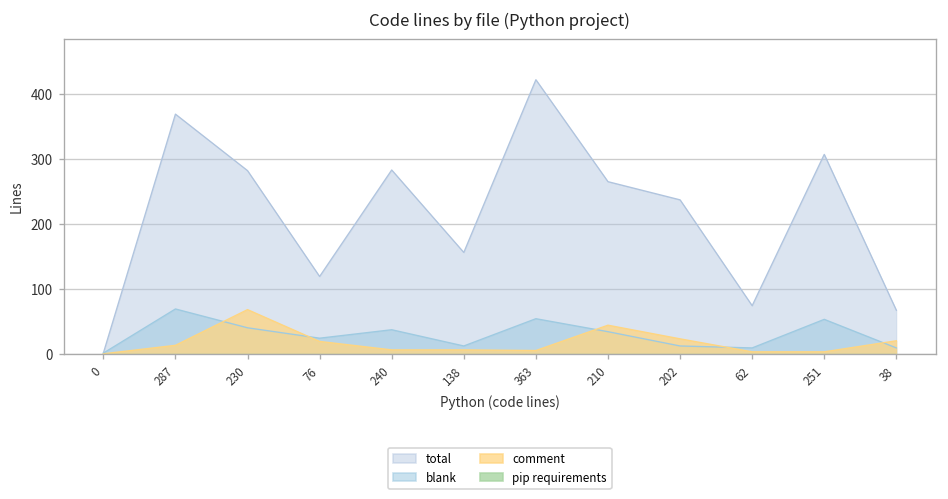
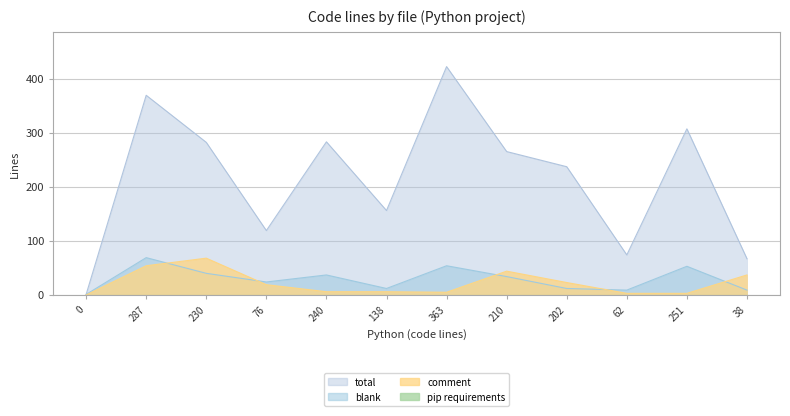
  {
    "comment": {
-     "287": 10,
+     "287": 50,
      "230": 70,
      "76": 20,
      "240": 10,
      "138": 10,
      "363": 10,
      "210": 40,
      "202": 20,
-     "38": 20
+     "38": 40
    },
    "pip requirements": {
      "287": 0,
      "230": 0,
      "76": 0,
      "240": 0,
      "138": 0,
      "363": 0,
      "210": 0,
      "202": 0,
      "38": 0
    }
  }
